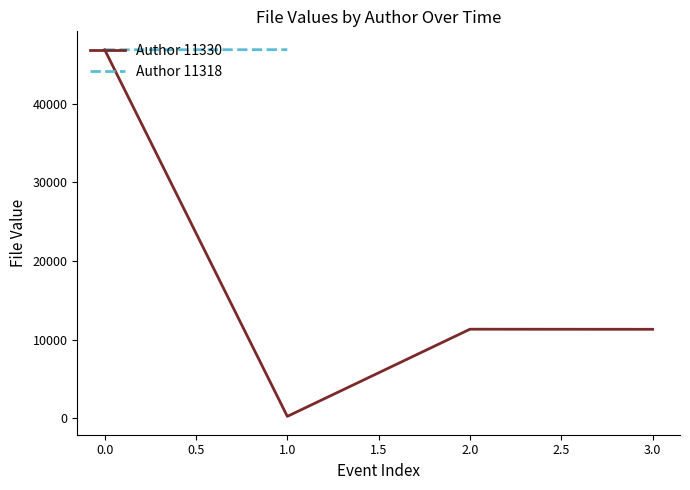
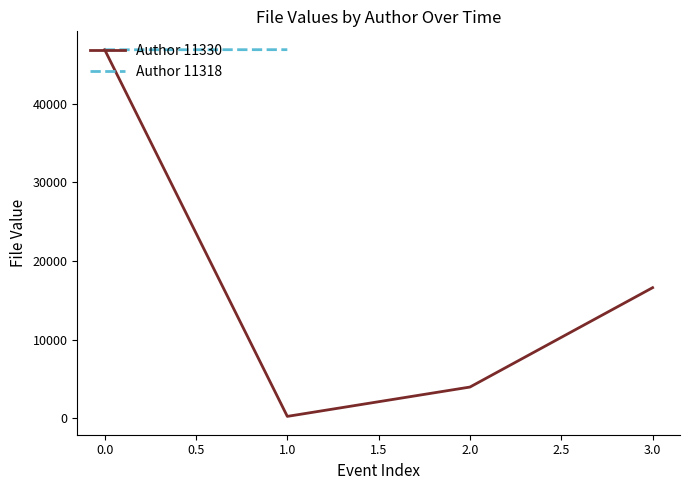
  {
    "Author 11330": {
      "1.0": 0,
-     "2.0": 11000,
-     "3.0": 11000
+     "2.0": 4000,
+     "3.0": 17000
    },
    "Author 11318": {
      "1.0": 47000
    }
  }
